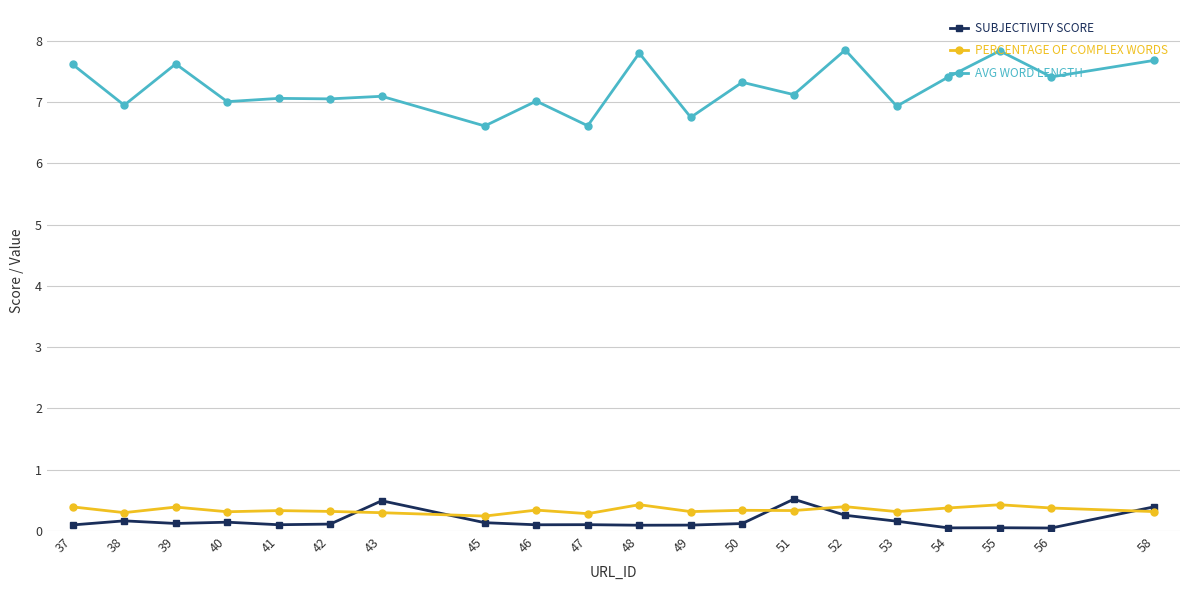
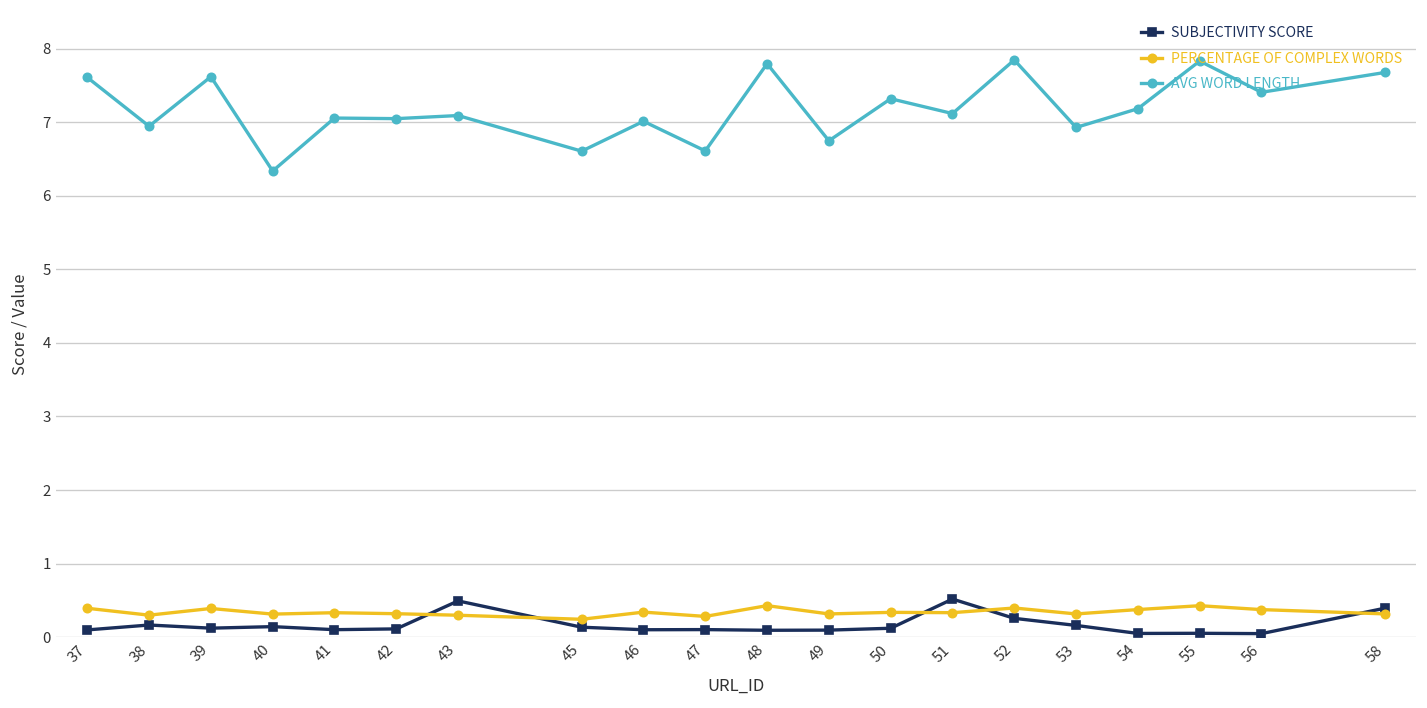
  {
    "SUBJECTIVITY SCORE": {
      "37": 0.1,
      "38": 0.2,
      "39": 0.1,
      "40": 0.1,
      "41": 0.1,
      "42": 0.1,
      "43": 0.5,
      "45": 0.1,
      "46": 0.1,
      "47": 0.1,
      "48": 0.1,
      "49": 0.1,
      "50": 0.1,
      "51": 0.5,
      "52": 0.3,
      "53": 0.2,
      "54": 0.1,
      "55": 0.1,
      "56": 0.0,
      "58": 0.4
    },
    "PERCENTAGE OF COMPLEX WORDS": {
      "37": 0.4,
      "38": 0.3,
      "39": 0.4,
      "40": 0.3,
      "41": 0.3,
      "42": 0.3,
      "43": 0.3,
      "45": 0.2,
      "46": 0.3,
      "47": 0.3,
      "48": 0.4,
      "49": 0.3,
      "50": 0.3,
      "51": 0.3,
      "52": 0.4,
      "53": 0.3,
      "54": 0.4,
      "55": 0.4,
      "56": 0.4,
      "58": 0.3
    },
    "AVG WORD LENGTH": {
      "37": 7.6,
      "38": 6.9,
      "39": 7.6,
-     "40": 7.0,
+     "40": 6.3,
      "41": 7.1,
      "42": 7.0,
      "43": 7.1,
      "45": 6.6,
      "46": 7.0,
      "47": 6.6,
      "48": 7.8,
      "49": 6.7,
      "50": 7.3,
      "51": 7.1,
      "52": 7.8,
      "53": 6.9,
-     "54": 7.4,
+     "54": 7.2,
      "55": 7.8,
      "56": 7.4,
      "58": 7.7
    }
  }
